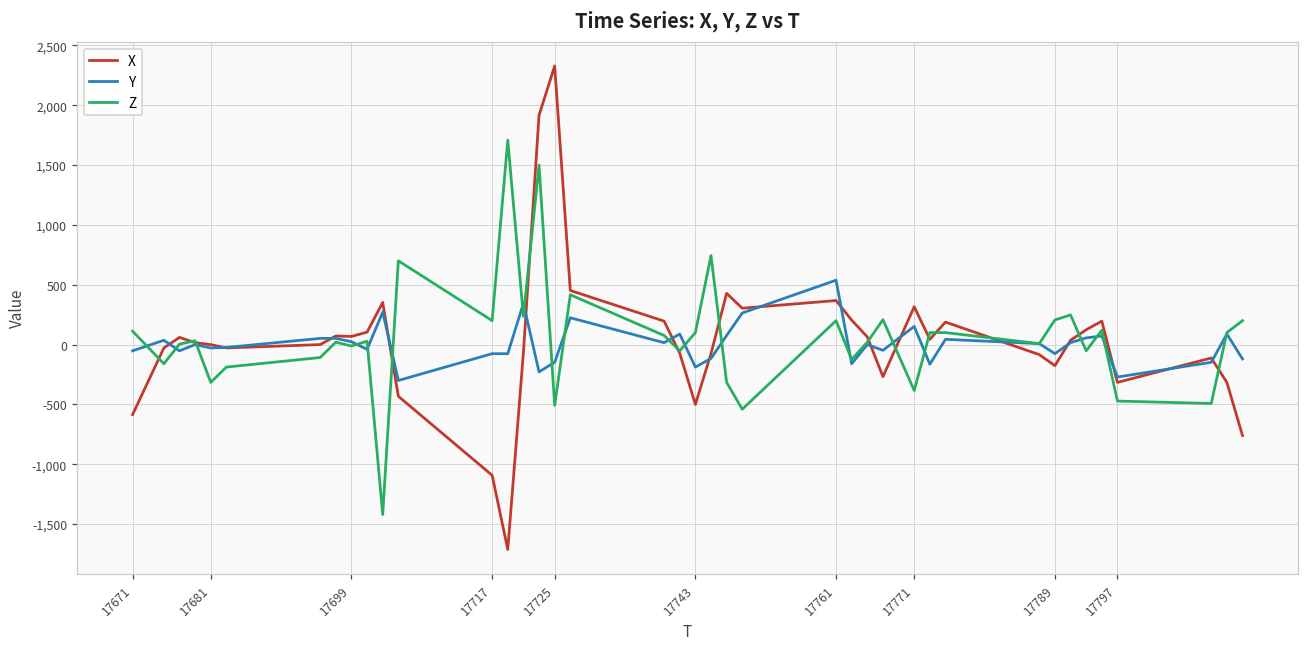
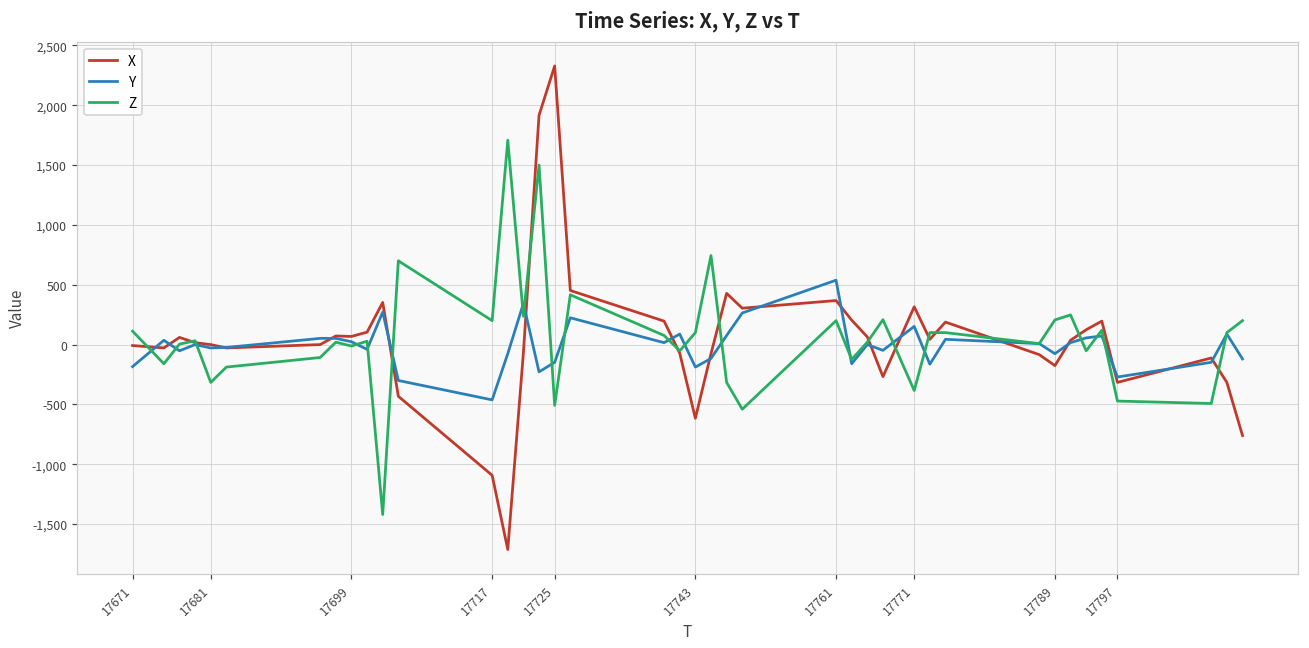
  {
    "X": {
-     "17671": "-590",
+     "17671": "-10",
      "17681": "0",
      "17699": "70",
      "17717": "-1,090",
      "17725": "2,330",
-     "17743": "-500",
+     "17743": "-620",
      "17761": "370",
      "17771": "320",
      "17789": "-180",
      "17797": "-320"
    },
    "Y": {
-     "17671": "-50",
+     "17671": "-180",
      "17681": "-30",
      "17699": "20",
-     "17717": "-80",
+     "17717": "-460",
      "17725": "-150",
      "17743": "-190",
      "17761": "540",
      "17771": "150",
      "17789": "-80",
      "17797": "-270"
    },
    "Z": {
      "17671": "110",
      "17681": "-320",
      "17699": "-10",
      "17717": "200",
      "17725": "-510",
      "17743": "100",
      "17761": "200",
      "17771": "-380",
      "17789": "210",
      "17797": "-470"
    }
  }
